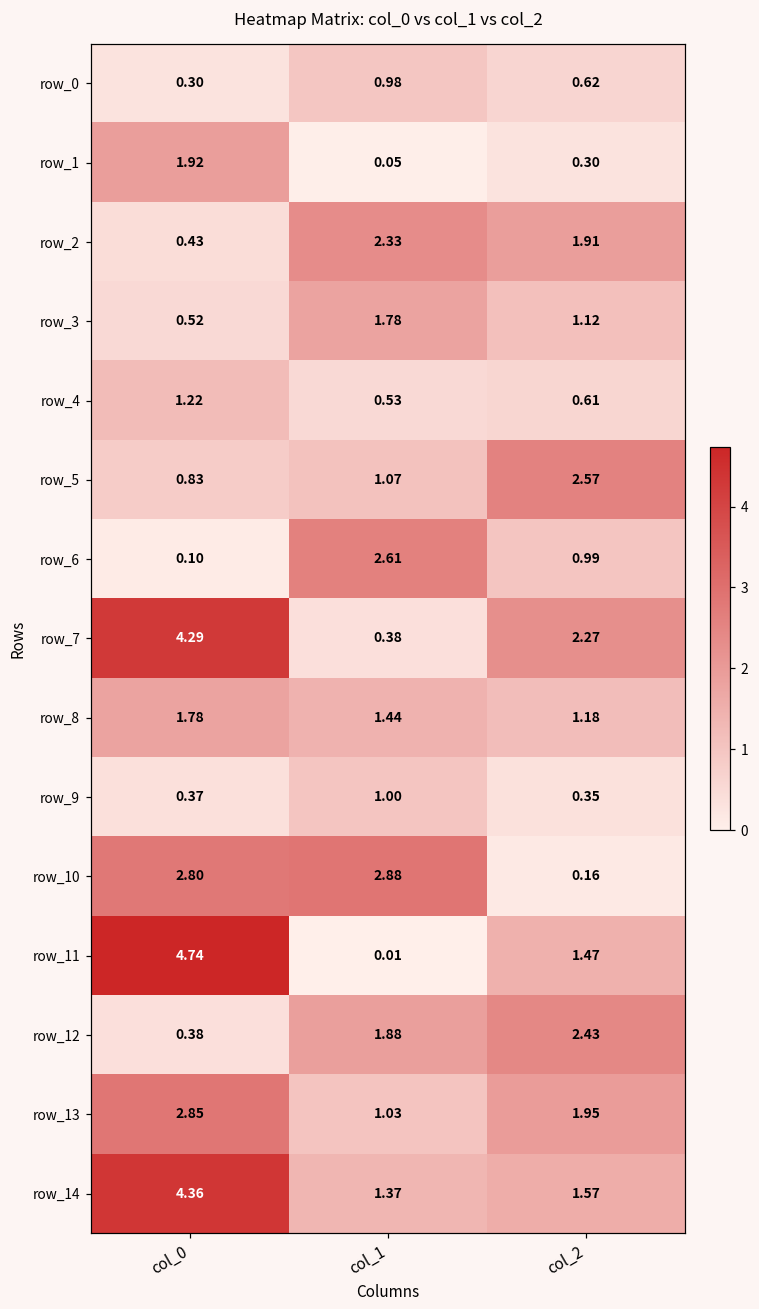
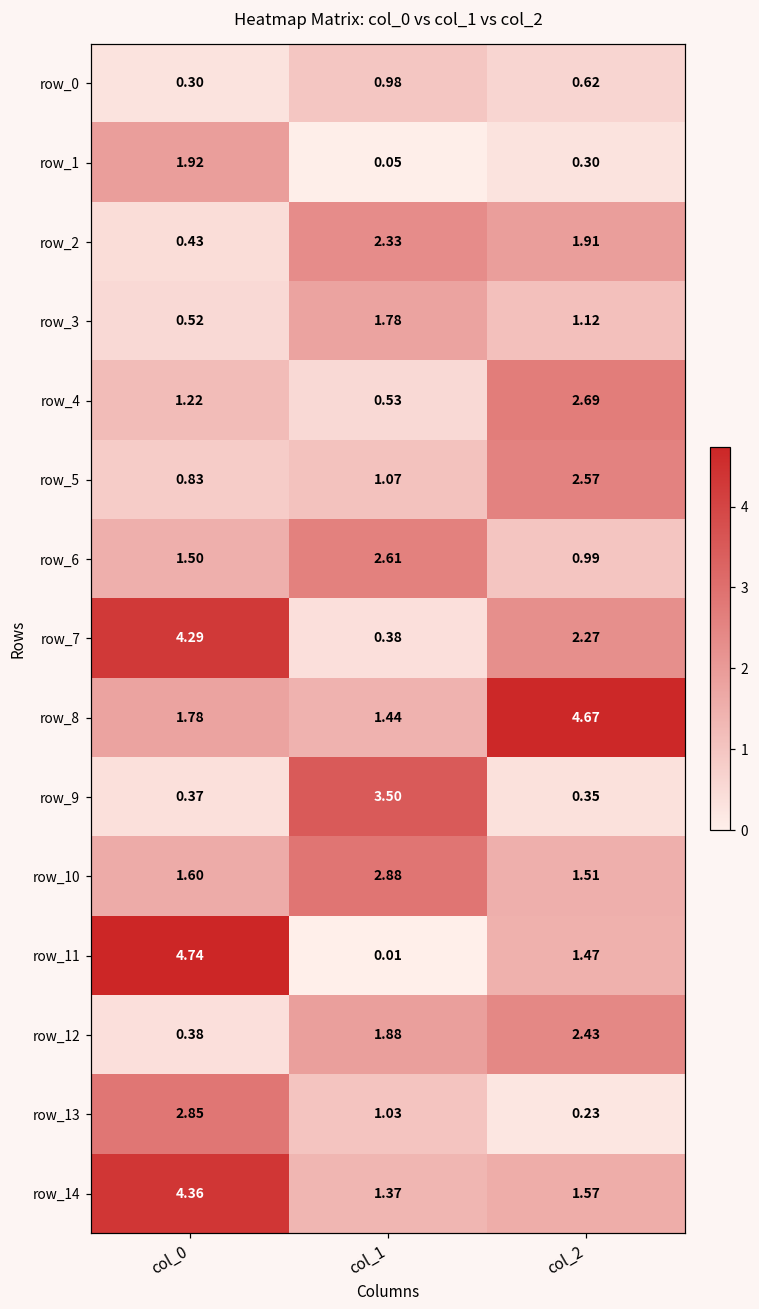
  {
    "row_0": {
      "col_0": 0.30,
      "col_1": 0.98,
      "col_2": 0.62
    },
    "row_1": {
      "col_0": 1.92,
      "col_1": 0.05,
      "col_2": 0.30
    },
    "row_2": {
      "col_0": 0.43,
      "col_1": 2.33,
      "col_2": 1.91
    },
    "row_3": {
      "col_0": 0.52,
      "col_1": 1.78,
      "col_2": 1.12
    },
    "row_4": {
      "col_0": 1.22,
      "col_1": 0.53,
-     "col_2": 0.61
+     "col_2": 2.69
    },
    "row_5": {
      "col_0": 0.83,
      "col_1": 1.07,
      "col_2": 2.57
    },
    "row_6": {
-     "col_0": 0.10,
+     "col_0": 1.50,
      "col_1": 2.61,
      "col_2": 0.99
    },
    "row_7": {
      "col_0": 4.29,
      "col_1": 0.38,
      "col_2": 2.27
    },
    "row_8": {
      "col_0": 1.78,
      "col_1": 1.44,
-     "col_2": 1.18
+     "col_2": 4.67
    },
    "row_9": {
      "col_0": 0.37,
-     "col_1": 1.00,
+     "col_1": 3.50,
      "col_2": 0.35
    },
    "row_10": {
-     "col_0": 2.80,
+     "col_0": 1.60,
      "col_1": 2.88,
-     "col_2": 0.16
+     "col_2": 1.51
    },
    "row_11": {
      "col_0": 4.74,
      "col_1": 0.01,
      "col_2": 1.47
    },
    "row_12": {
      "col_0": 0.38,
      "col_1": 1.88,
      "col_2": 2.43
    },
    "row_13": {
      "col_0": 2.85,
      "col_1": 1.03,
-     "col_2": 1.95
+     "col_2": 0.23
    },
    "row_14": {
      "col_0": 4.36,
      "col_1": 1.37,
      "col_2": 1.57
    }
  }
